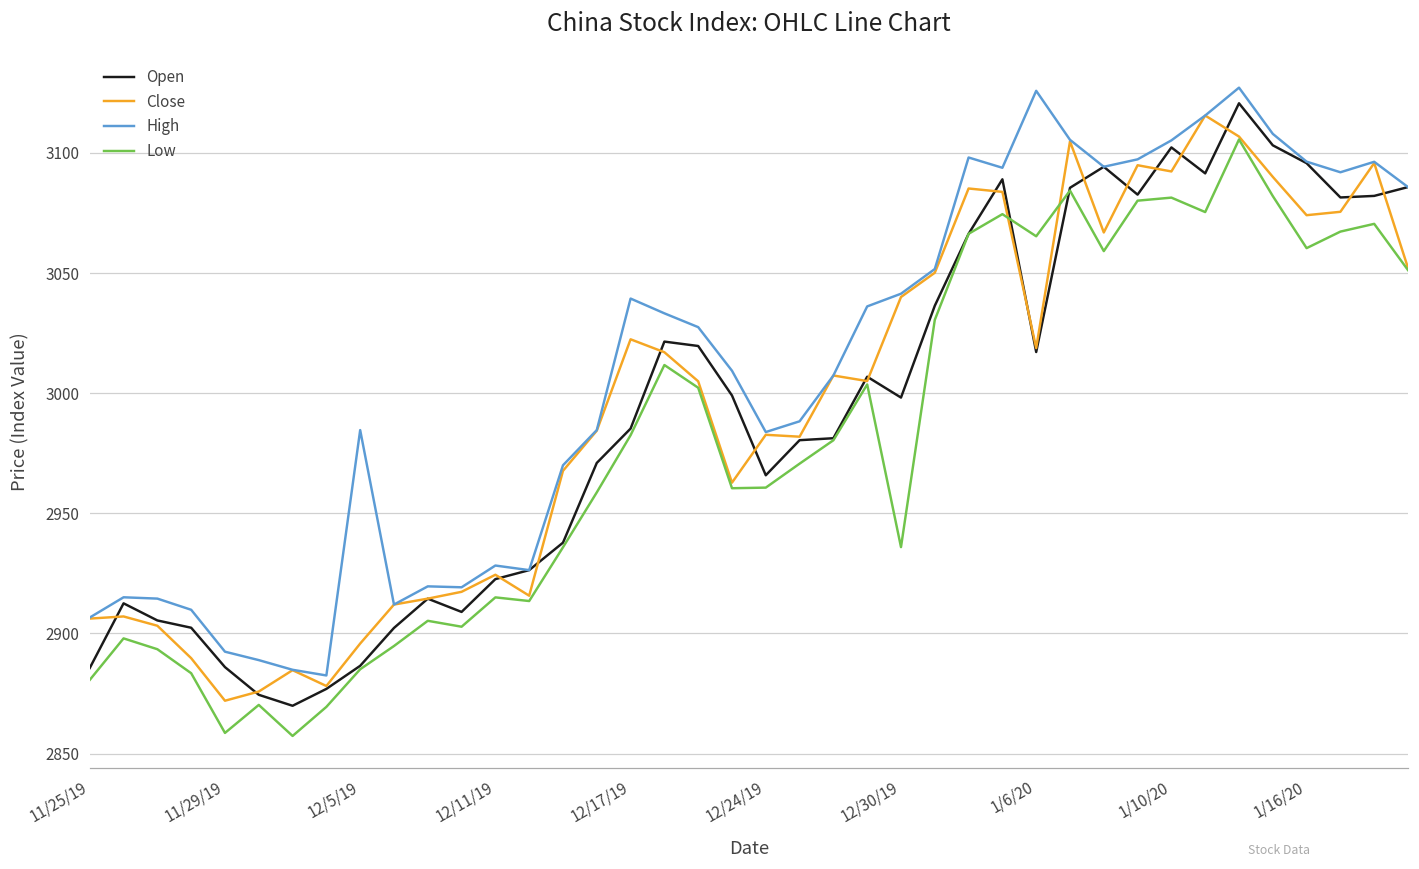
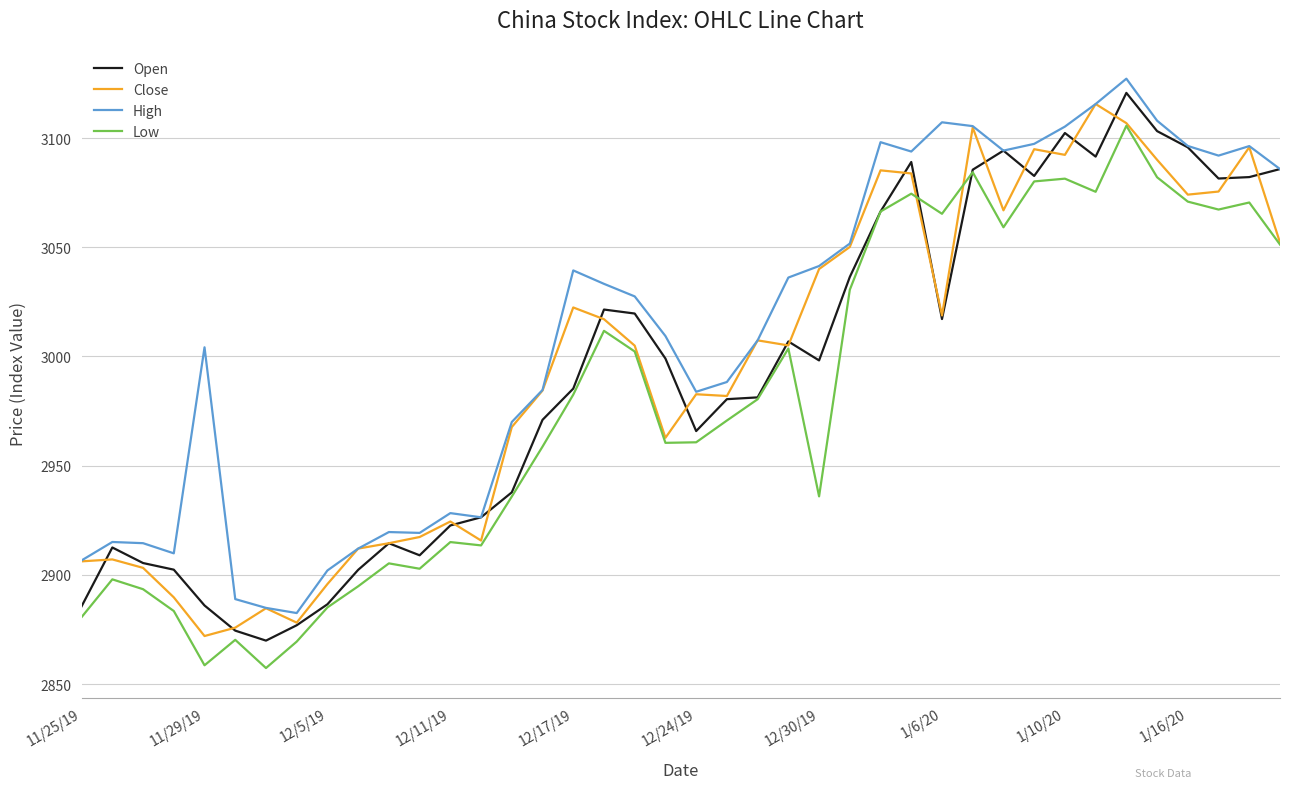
  {
    "Open": {
      "11/25/19": 2886,
      "11/29/19": 2886,
      "12/5/19": 2887,
      "12/11/19": 2923,
      "12/17/19": 2985,
      "12/24/19": 2966,
      "12/30/19": 2998,
      "1/6/20": 3017,
      "1/10/20": 3102
    },
    "Close": {
      "11/29/19": 2872,
      "12/5/19": 2896,
      "12/11/19": 2924,
      "12/17/19": 3022,
      "12/30/19": 3040,
      "1/6/20": 3019,
      "1/10/20": 3092,
      "1/16/20": 3074
    },
    "High": {
-     "11/29/19": 2892,
-     "12/5/19": 2985,
+     "11/29/19": 3004,
+     "12/5/19": 2902,
      "12/11/19": 2928,
      "12/17/19": 3039,
      "12/30/19": 3041,
-     "1/6/20": 3126,
+     "1/6/20": 3107,
      "1/10/20": 3105
    },
    "Low": {
      "11/25/19": 2881,
      "11/29/19": 2859,
      "12/5/19": 2885,
      "12/11/19": 2915,
      "12/17/19": 2982,
      "12/24/19": 2961,
      "12/30/19": 2936,
      "1/6/20": 3065,
      "1/10/20": 3081,
-     "1/16/20": 3060
+     "1/16/20": 3071
    }
  }
